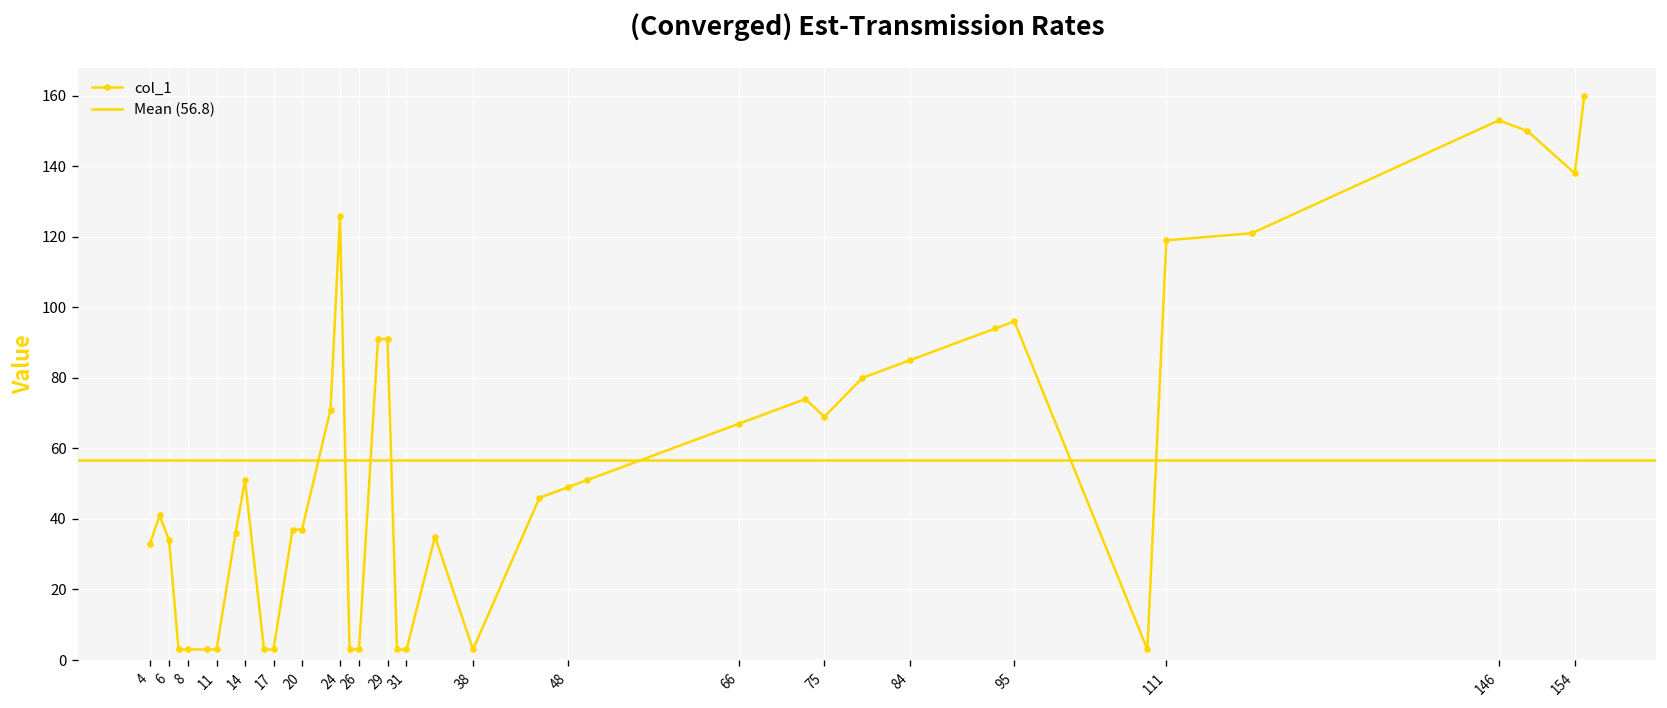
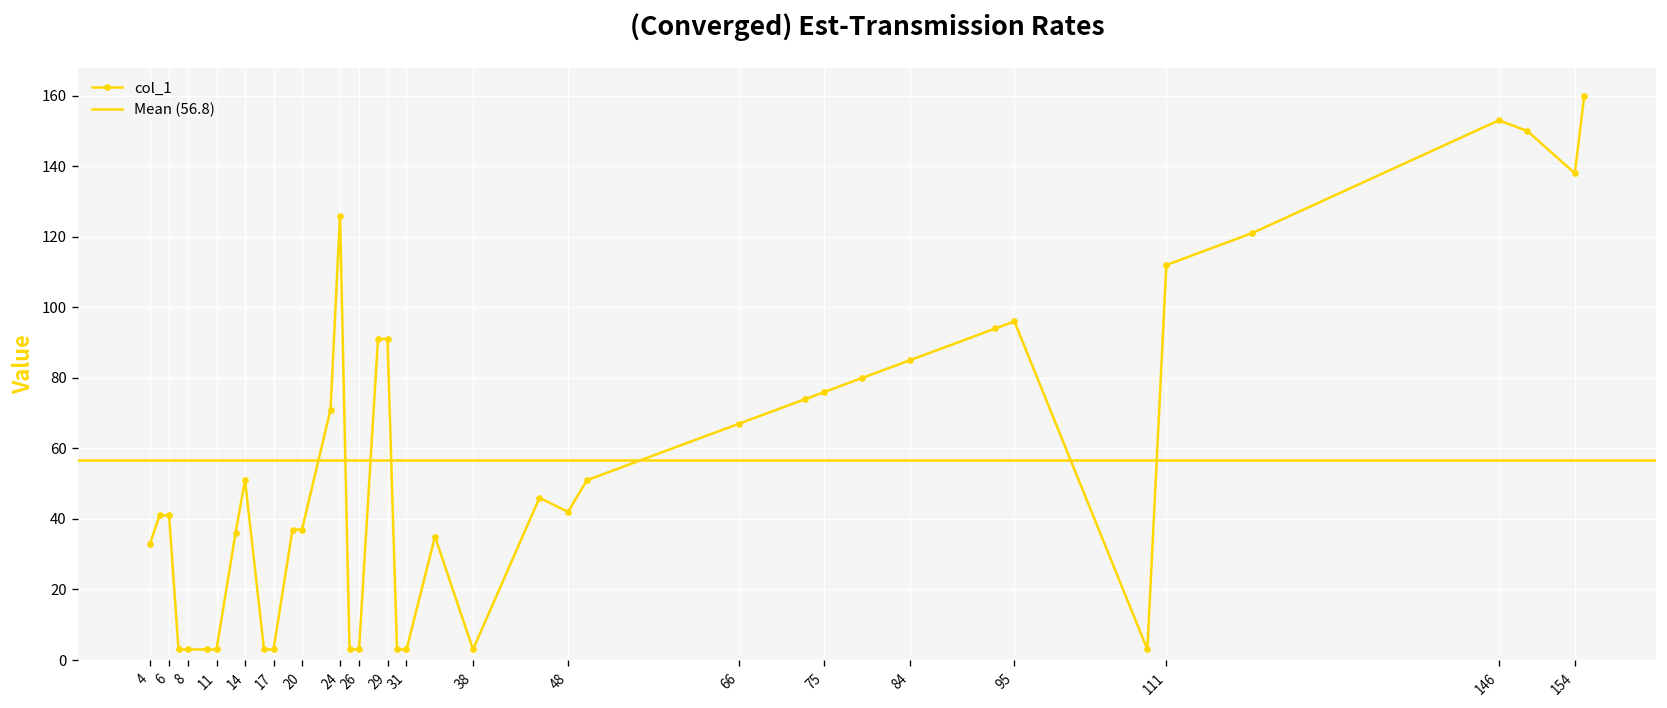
  {
    "4": 33,
-   "6": 34,
+   "6": 41,
    "8": 3,
    "11": 3,
    "14": 51,
    "17": 3,
    "20": 37,
    "24": 126,
    "26": 3,
    "29": 91,
    "31": 3,
    "38": 3,
-   "48": 49,
+   "48": 42,
    "66": 67,
-   "75": 69,
+   "75": 76,
    "84": 85,
    "95": 96,
-   "111": 119,
+   "111": 112,
    "146": 153,
    "154": 138
  }
